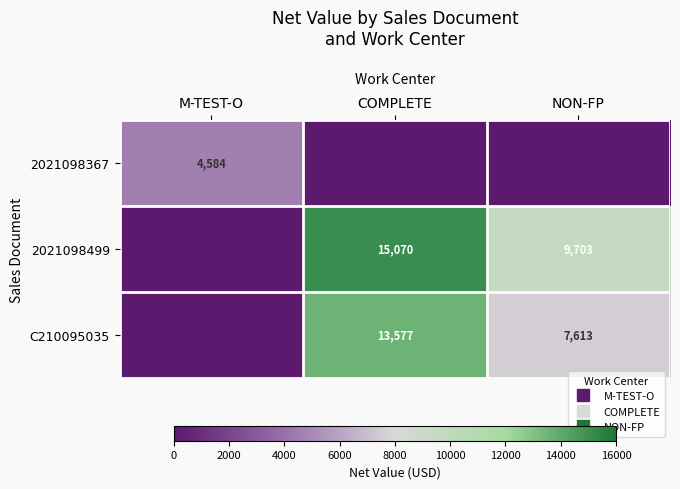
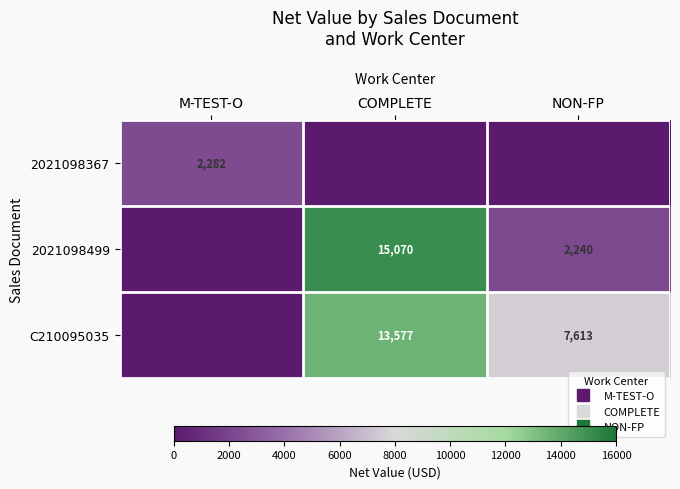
  {
    "2021098367": {
-     "M-TEST-O": "4,584"
+     "M-TEST-O": "2,282"
    },
    "2021098499": {
      "COMPLETE": "15,070",
-     "NON-FP": "9,703"
+     "NON-FP": "2,240"
    },
    "C210095035": {
      "COMPLETE": "13,577",
      "NON-FP": "7,613"
    }
  }
